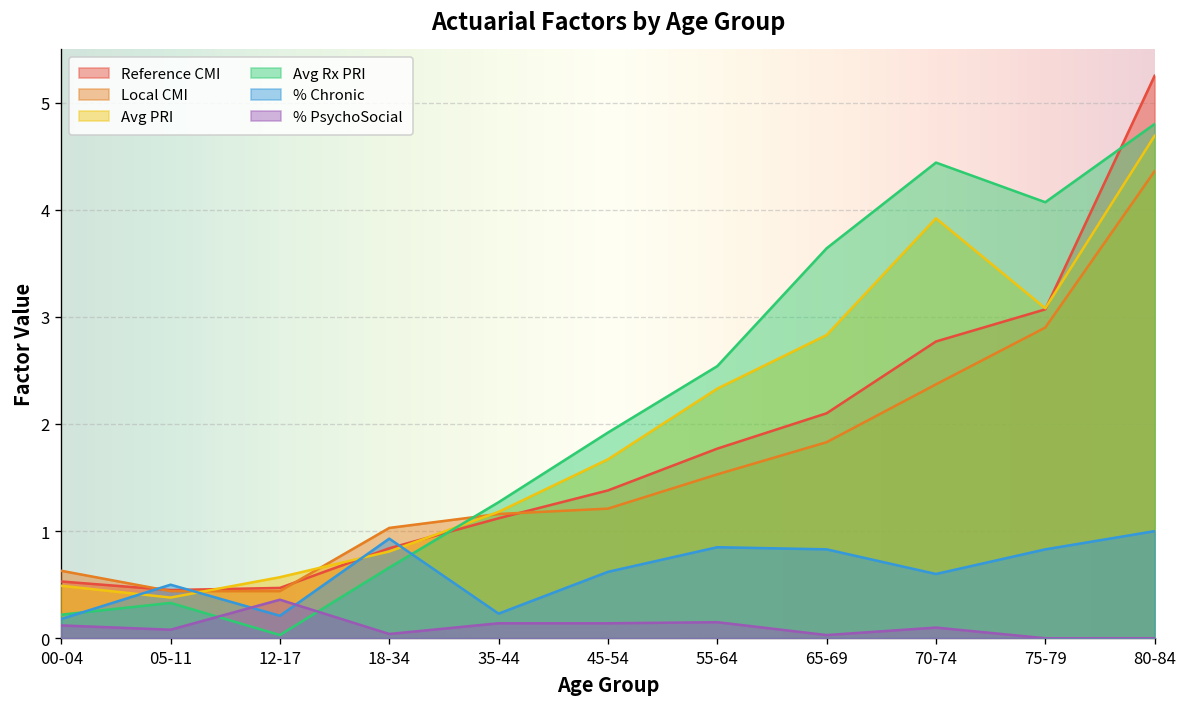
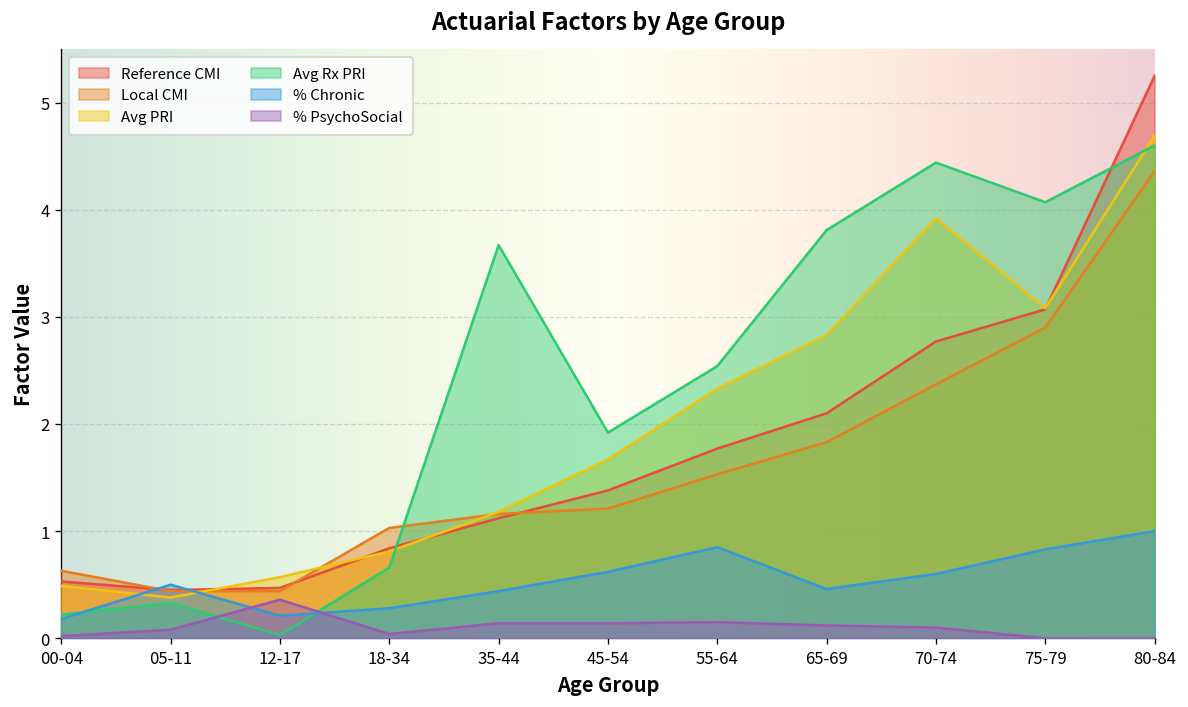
  {
    "Avg Rx PRI": {
      "00-04": 0.2,
      "05-11": 0.3,
      "12-17": 0.0,
      "18-34": 0.7,
-     "35-44": 1.3,
+     "35-44": 3.7,
      "45-54": 1.9,
      "55-64": 2.5,
-     "65-69": 3.6,
+     "65-69": 3.8,
      "70-74": 4.4,
      "75-79": 4.1,
-     "80-84": 4.8
+     "80-84": 4.6
    },
    "% Chronic": {
      "00-04": 0.2,
      "05-11": 0.5,
      "12-17": 0.2,
-     "18-34": 0.9,
-     "35-44": 0.2,
+     "18-34": 0.3,
+     "35-44": 0.4,
      "45-54": 0.6,
      "55-64": 0.9,
-     "65-69": 0.8,
+     "65-69": 0.5,
      "70-74": 0.6,
      "75-79": 0.8,
      "80-84": 1.0
    },
    "% PsychoSocial": {
-     "00-04": 0.1,
+     "00-04": 0.0,
      "05-11": 0.1,
      "12-17": 0.4,
      "18-34": 0.0,
      "35-44": 0.1,
      "45-54": 0.1,
      "55-64": 0.2,
-     "65-69": 0.0,
+     "65-69": 0.1,
      "70-74": 0.1,
      "75-79": 0.0,
      "80-84": 0.0
    }
  }
